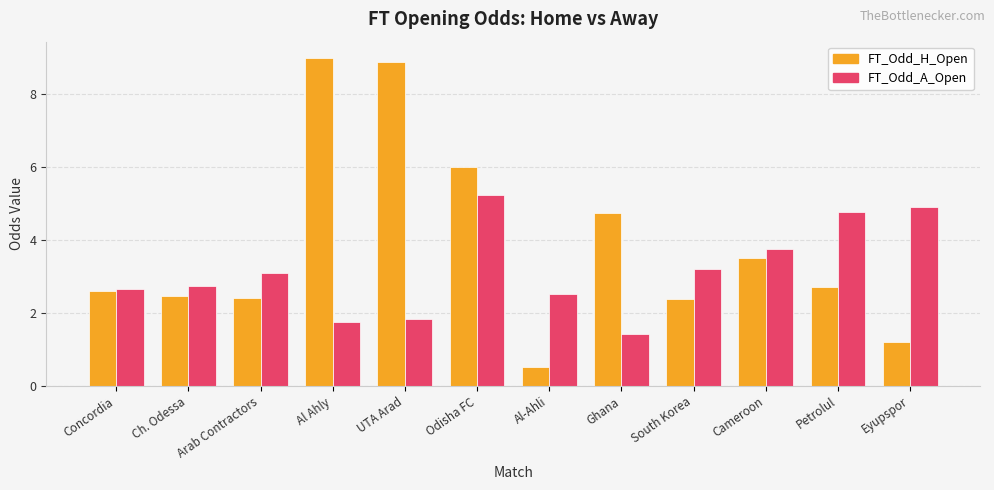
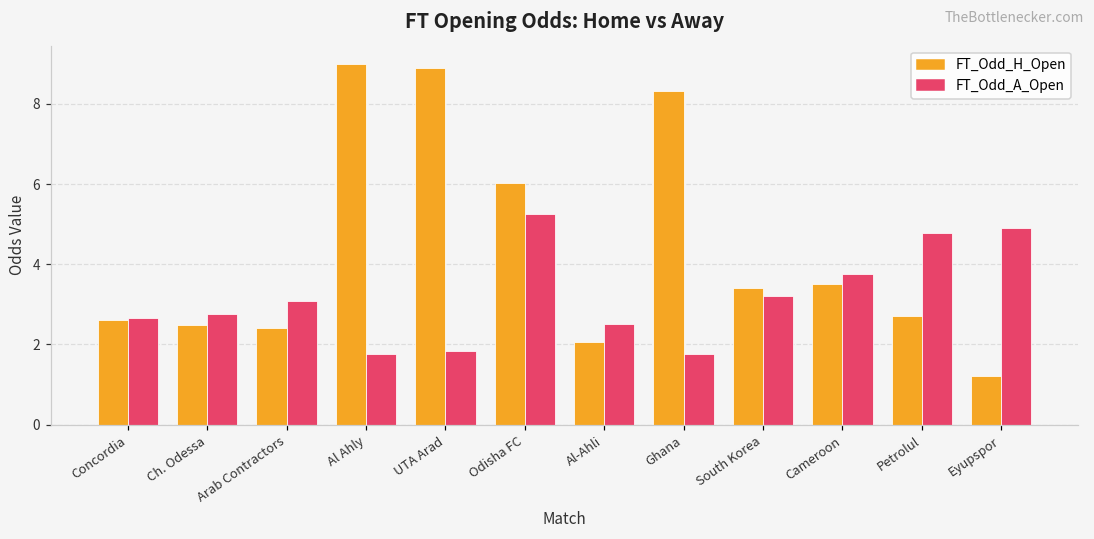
  {
    "FT_Odd_H_Open": {
      "Concordia": 2.6,
      "Ch. Odessa": 2.5,
      "Arab Contractors": 2.4,
      "Al Ahly": 9.0,
      "UTA Arad": 8.9,
      "Odisha FC": 6.0,
-     "Al-Ahli": 0.5,
-     "Ghana": 4.8,
-     "South Korea": 2.4,
+     "Al-Ahli": 2.1,
+     "Ghana": 8.3,
+     "South Korea": 3.4,
      "Cameroon": 3.5,
      "Petrolul": 2.7,
      "Eyupspor": 1.2
    },
    "FT_Odd_A_Open": {
      "Concordia": 2.7,
      "Ch. Odessa": 2.8,
      "Arab Contractors": 3.1,
      "Al Ahly": 1.8,
      "UTA Arad": 1.8,
      "Odisha FC": 5.3,
      "Al-Ahli": 2.5,
-     "Ghana": 1.4,
+     "Ghana": 1.8,
      "South Korea": 3.2,
      "Cameroon": 3.8,
      "Petrolul": 4.8,
      "Eyupspor": 4.9
    }
  }
